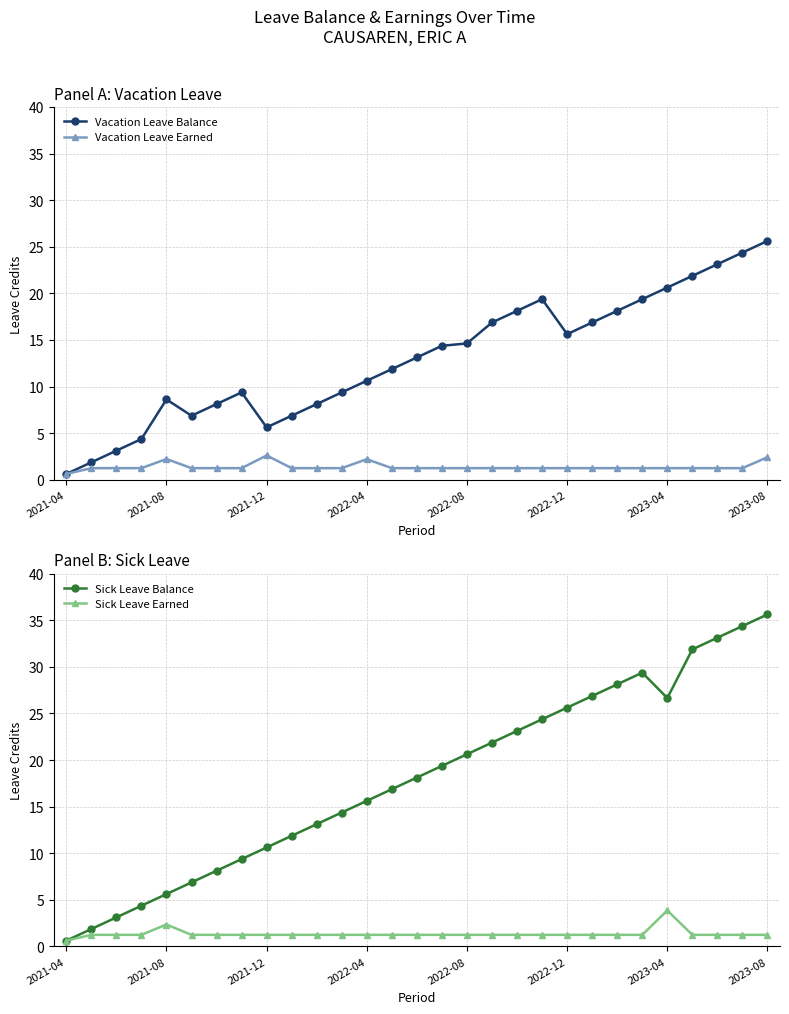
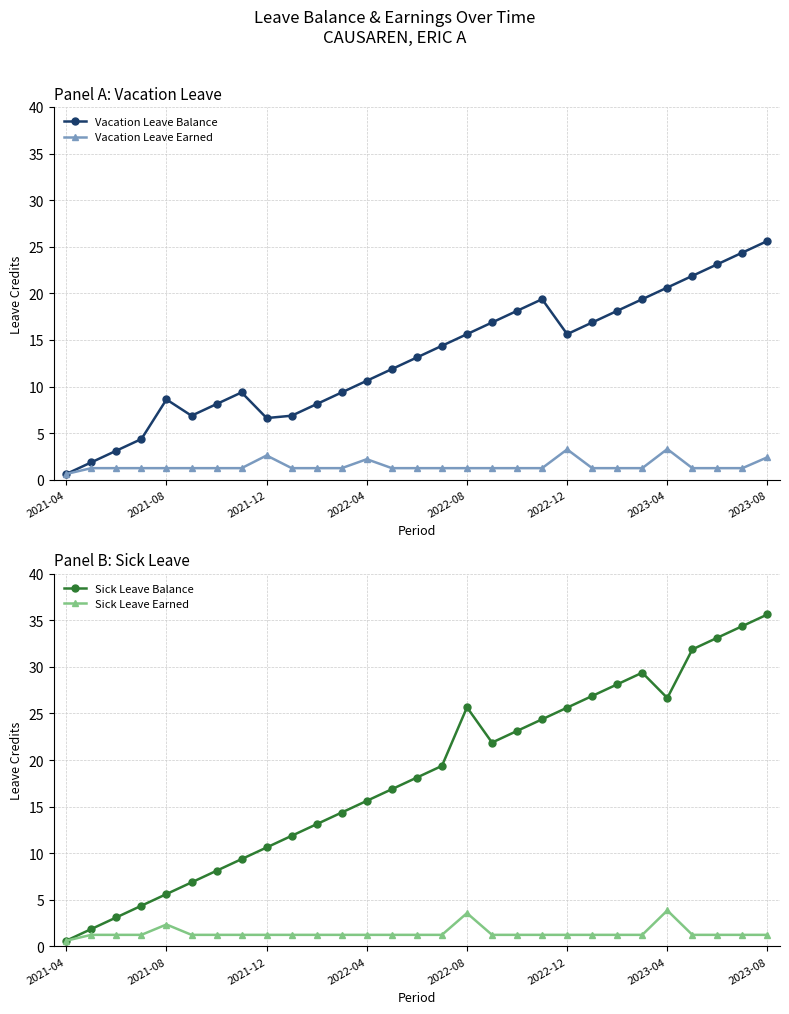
  {
    "Panel A: Vacation Leave": {
      "Vacation Leave Balance": {
        "2021-08": 9,
-       "2021-12": 6,
+       "2021-12": 7,
        "2022-04": 11,
-       "2022-08": 15,
+       "2022-08": 16,
        "2022-12": 16,
        "2023-04": 21,
        "2023-08": 26
      },
      "Vacation Leave Earned": {
-       "2021-08": 2,
+       "2021-08": 1,
        "2021-12": 3,
        "2022-04": 2,
        "2022-08": 1,
-       "2022-12": 1,
-       "2023-04": 1,
+       "2022-12": 3,
+       "2023-04": 3,
        "2023-08": 2
      }
    },
    "Panel B: Sick Leave": {
      "Sick Leave Balance": {
        "2021-08": 6,
        "2021-12": 11,
        "2022-04": 16,
-       "2022-08": 21,
+       "2022-08": 26,
        "2022-12": 26,
        "2023-04": 27,
        "2023-08": 36
      },
      "Sick Leave Earned": {
        "2021-08": 2,
        "2021-12": 1,
        "2022-04": 1,
-       "2022-08": 1,
+       "2022-08": 4,
        "2022-12": 1,
        "2023-04": 4,
        "2023-08": 1
      }
    }
  }
